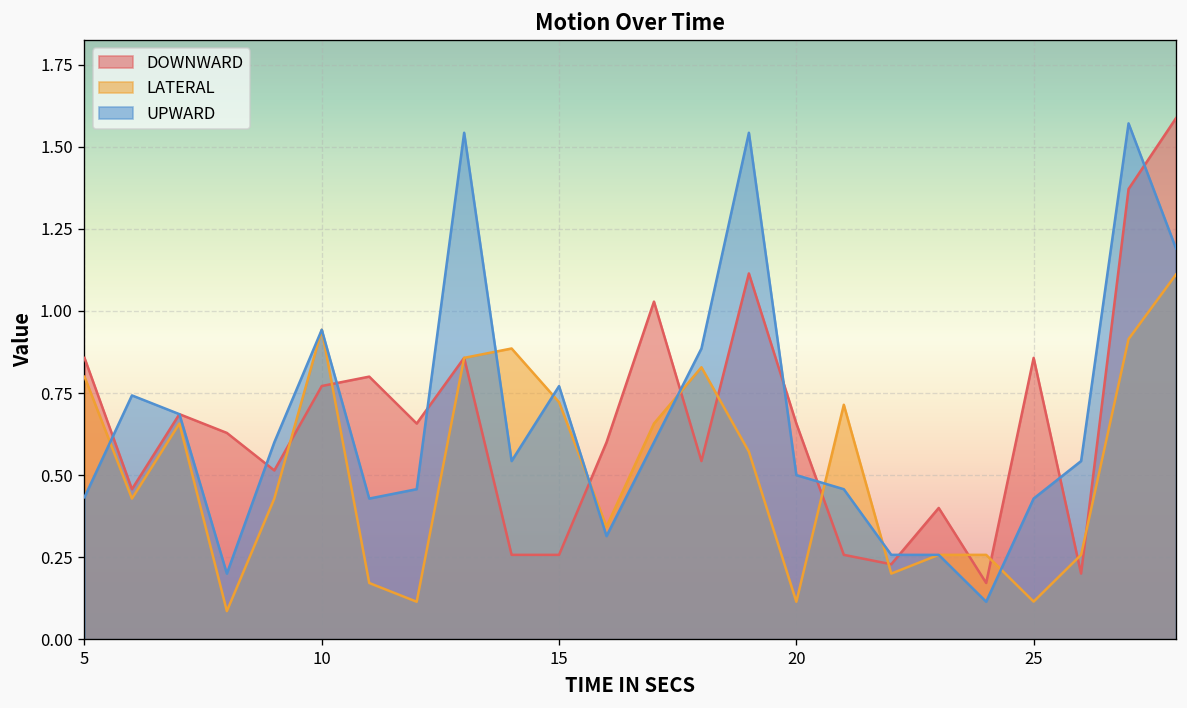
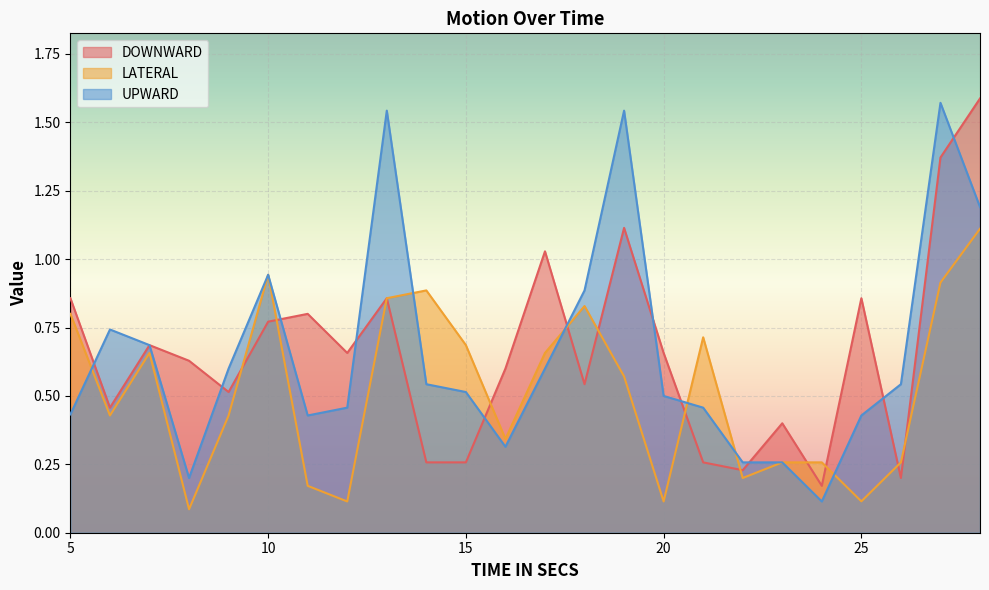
  {
    "DOWNWARD": {
      "5": 0.86,
      "10": 0.77,
      "15": 0.26,
      "20": 0.66,
      "25": 0.86
    },
    "LATERAL": {
      "5": 0.80,
-     "15": 0.72,
+     "15": 0.69,
      "20": 0.11,
      "25": 0.11
    },
    "UPWARD": {
      "5": 0.43,
-     "15": 0.77,
+     "15": 0.51,
      "20": 0.50,
      "25": 0.43
    }
  }
